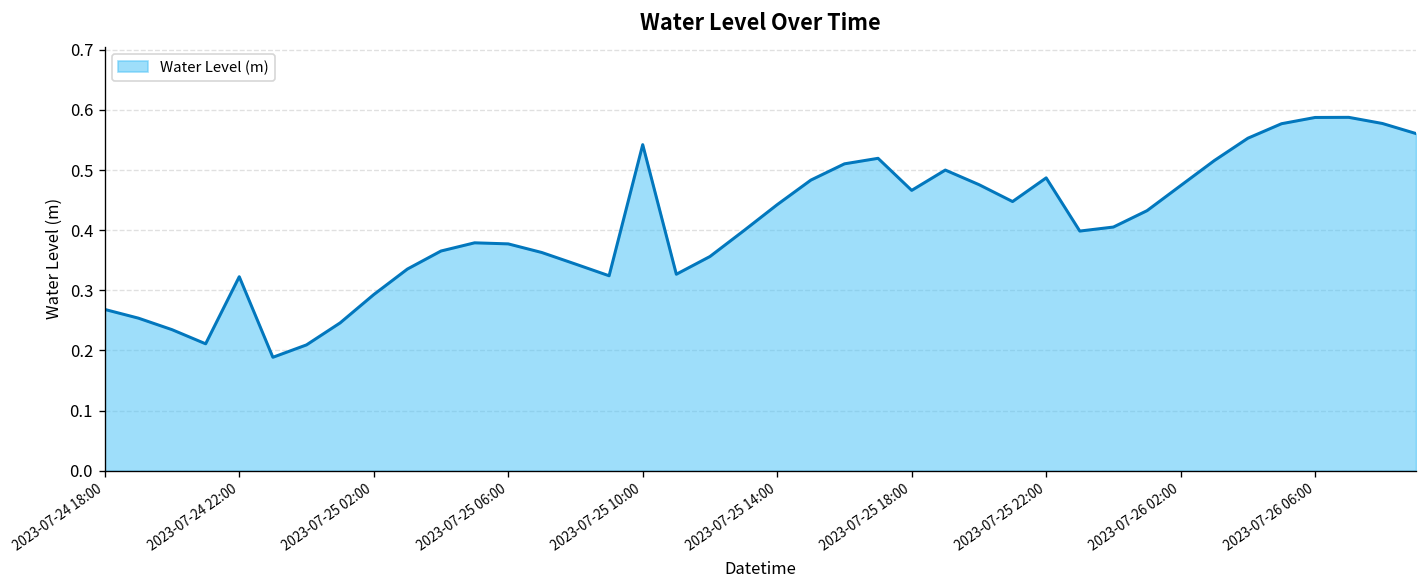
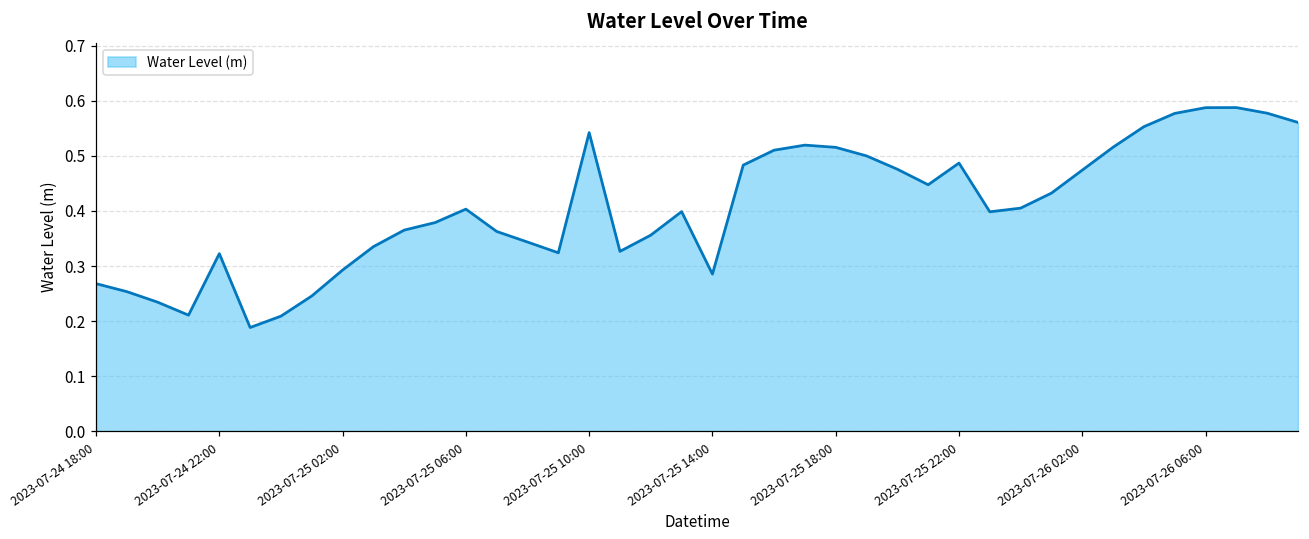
  {
    "2023-07-24 18:00": 0.27,
    "2023-07-24 22:00": 0.32,
    "2023-07-25 02:00": 0.29,
-   "2023-07-25 06:00": 0.38,
+   "2023-07-25 06:00": 0.40,
    "2023-07-25 10:00": 0.54,
-   "2023-07-25 14:00": 0.44,
-   "2023-07-25 18:00": 0.47,
+   "2023-07-25 14:00": 0.29,
+   "2023-07-25 18:00": 0.52,
    "2023-07-25 22:00": 0.49,
    "2023-07-26 02:00": 0.47,
    "2023-07-26 06:00": 0.59
  }
